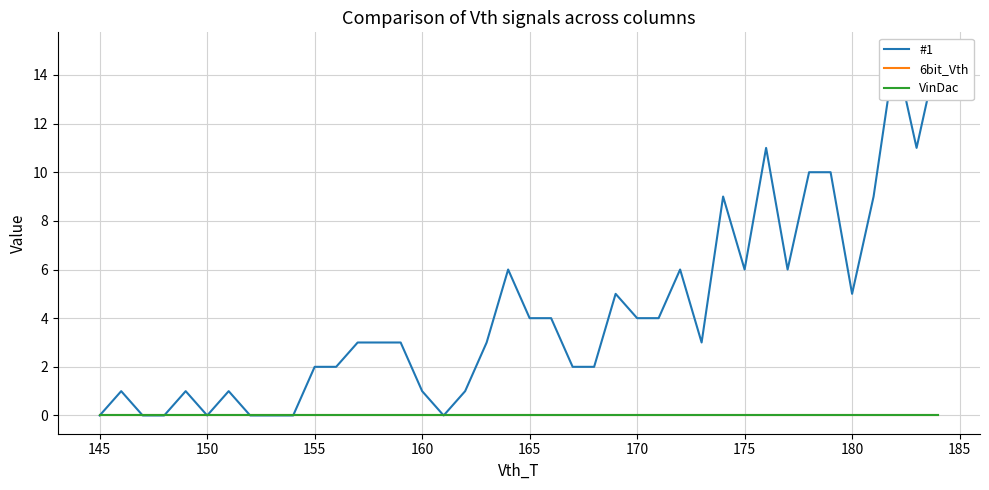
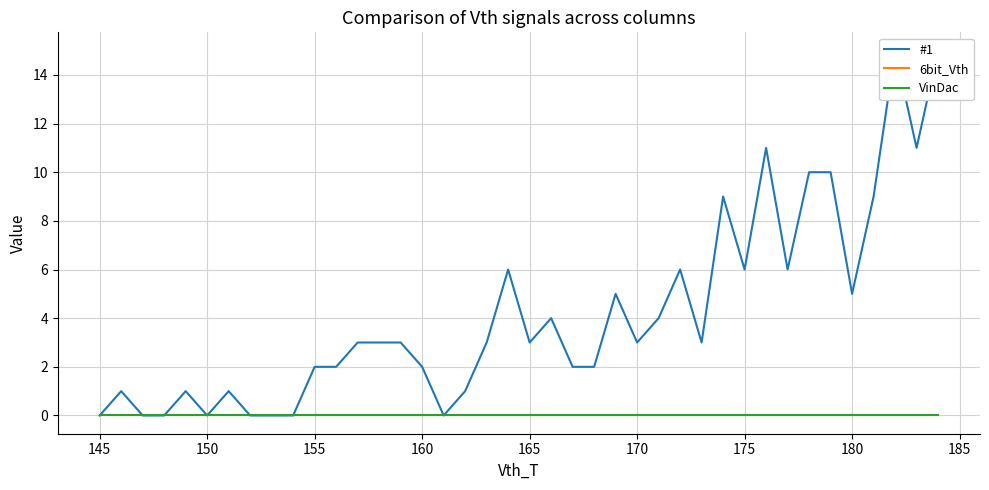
  {
    "#1": {
      "155": 2,
-     "160": 1,
-     "165": 4,
-     "170": 4,
+     "160": 2,
+     "165": 3,
+     "170": 3,
      "175": 6,
      "180": 5
    },
    "VinDac": {
      "155": 0,
      "160": 0,
      "165": 0,
      "170": 0,
      "175": 0,
      "180": 0
    }
  }
